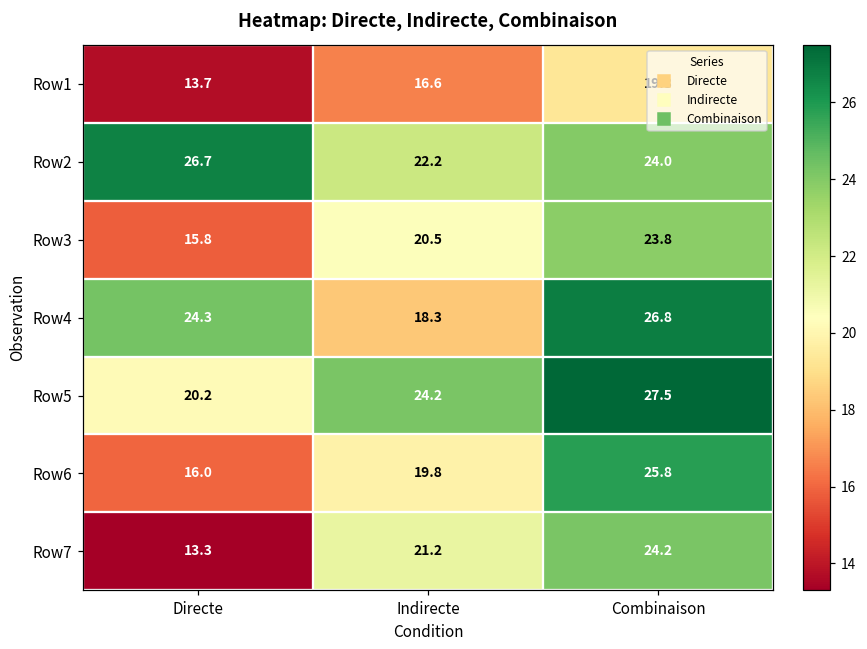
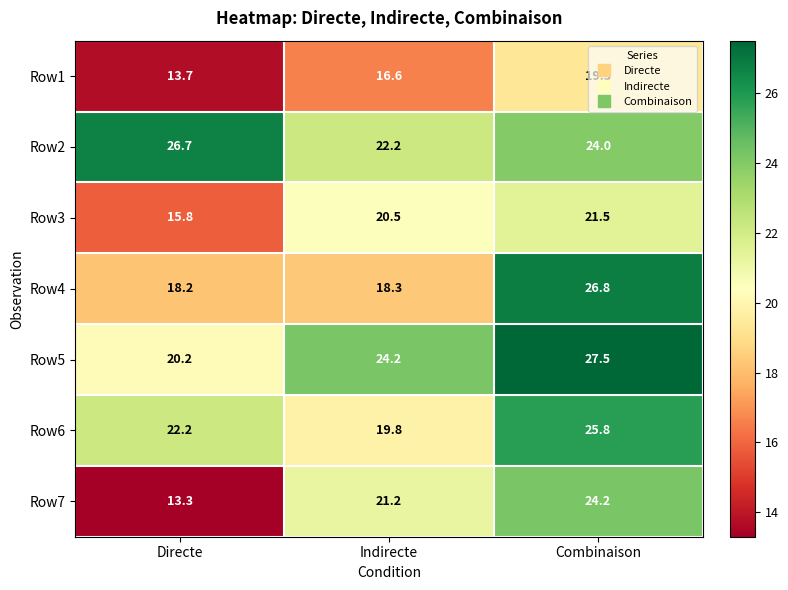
  {
    "Row1": {
      "Directe": 13.7,
      "Indirecte": 16.6
    },
    "Row2": {
      "Directe": 26.7,
      "Indirecte": 22.2,
      "Combinaison": 24.0
    },
    "Row3": {
      "Directe": 15.8,
      "Indirecte": 20.5,
-     "Combinaison": 23.8
+     "Combinaison": 21.5
    },
    "Row4": {
-     "Directe": 24.3,
+     "Directe": 18.2,
      "Indirecte": 18.3,
      "Combinaison": 26.8
    },
    "Row5": {
      "Directe": 20.2,
      "Indirecte": 24.2,
      "Combinaison": 27.5
    },
    "Row6": {
-     "Directe": 16.0,
+     "Directe": 22.2,
      "Indirecte": 19.8,
      "Combinaison": 25.8
    },
    "Row7": {
      "Directe": 13.3,
      "Indirecte": 21.2,
      "Combinaison": 24.2
    }
  }
